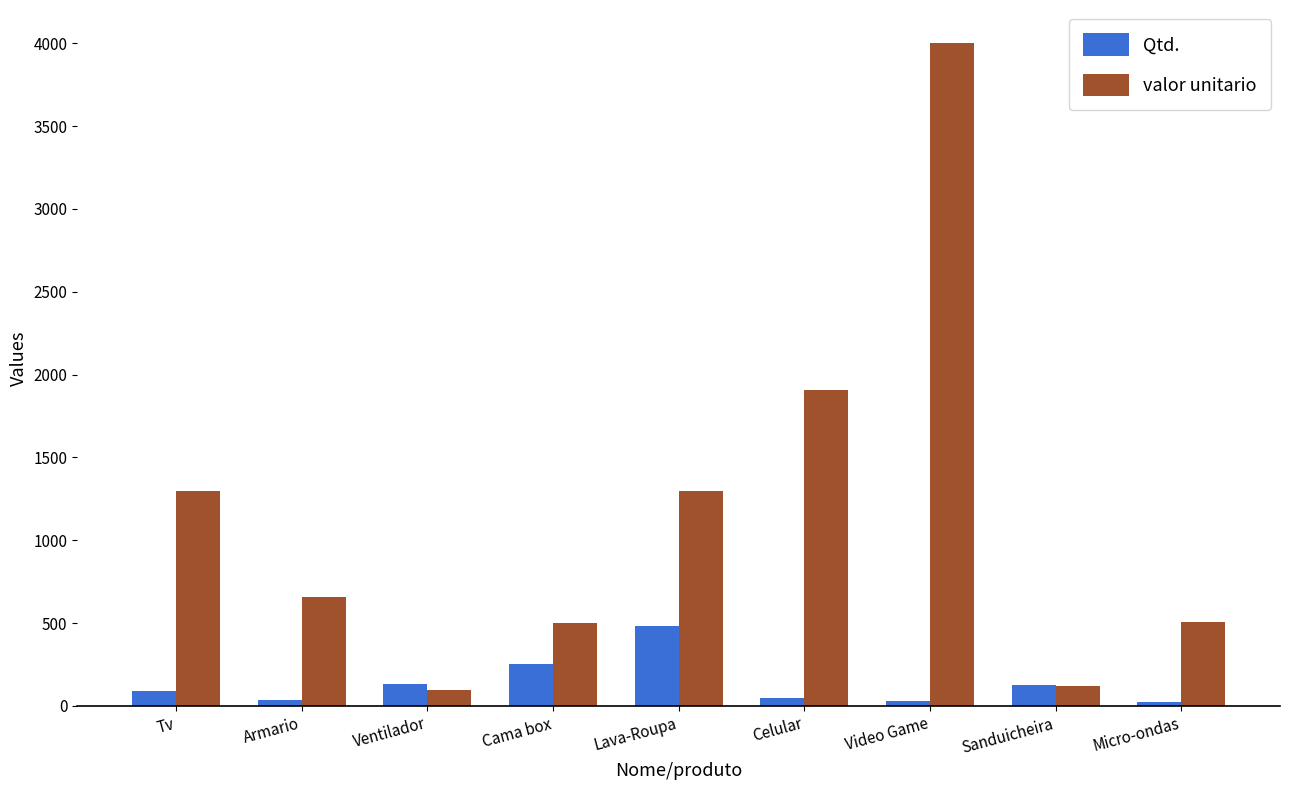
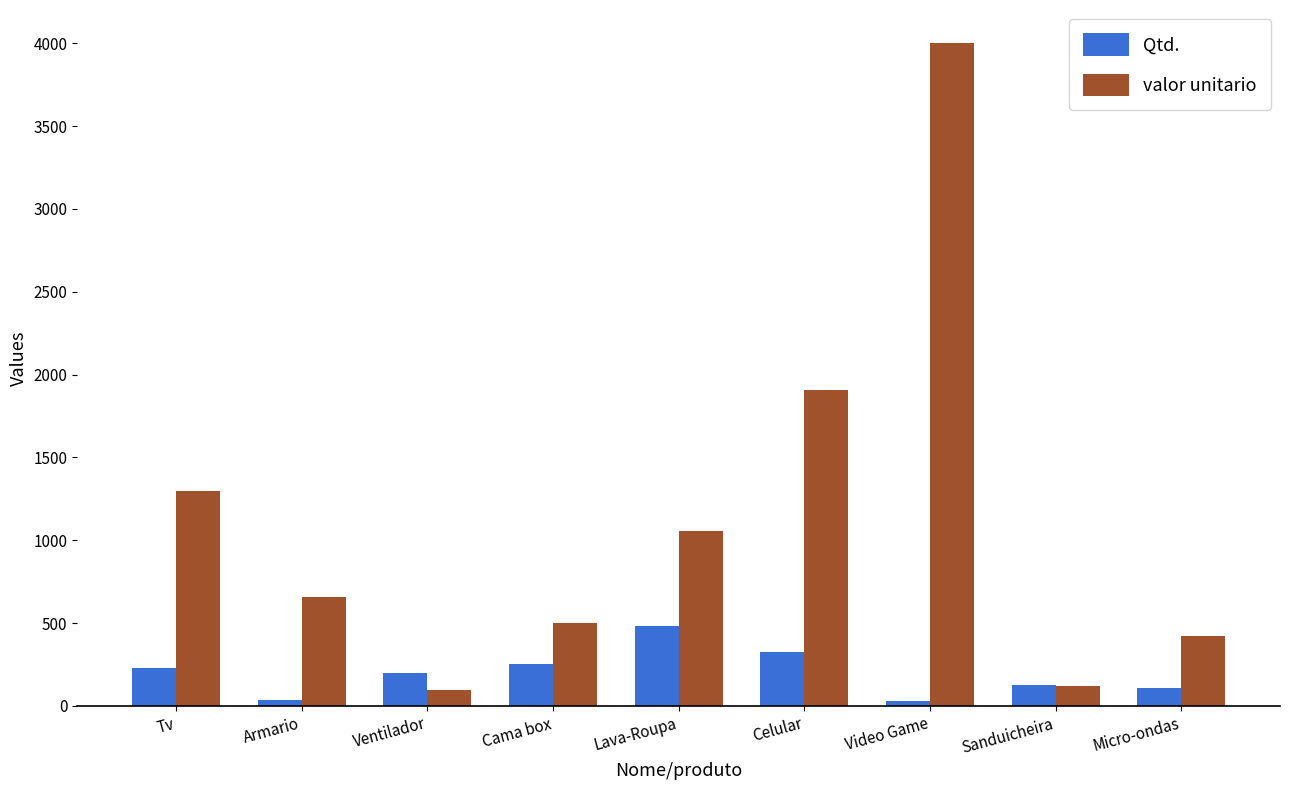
  {
    "Qtd.": {
-     "Tv": 90,
+     "Tv": 230,
      "Armario": 40,
-     "Ventilador": 130,
+     "Ventilador": 200,
      "Cama box": 250,
      "Lava-Roupa": 480,
-     "Celular": 50,
+     "Celular": 320,
      "Video Game": 30,
      "Sanduicheira": 130,
-     "Micro-ondas": 30
+     "Micro-ondas": 110
    },
    "valor unitario": {
      "Tv": 1300,
      "Armario": 660,
      "Ventilador": 100,
      "Cama box": 500,
-     "Lava-Roupa": 1300,
+     "Lava-Roupa": 1060,
      "Celular": 1900,
      "Video Game": 4000,
      "Sanduicheira": 120,
-     "Micro-ondas": 510
+     "Micro-ondas": 420
    }
  }
